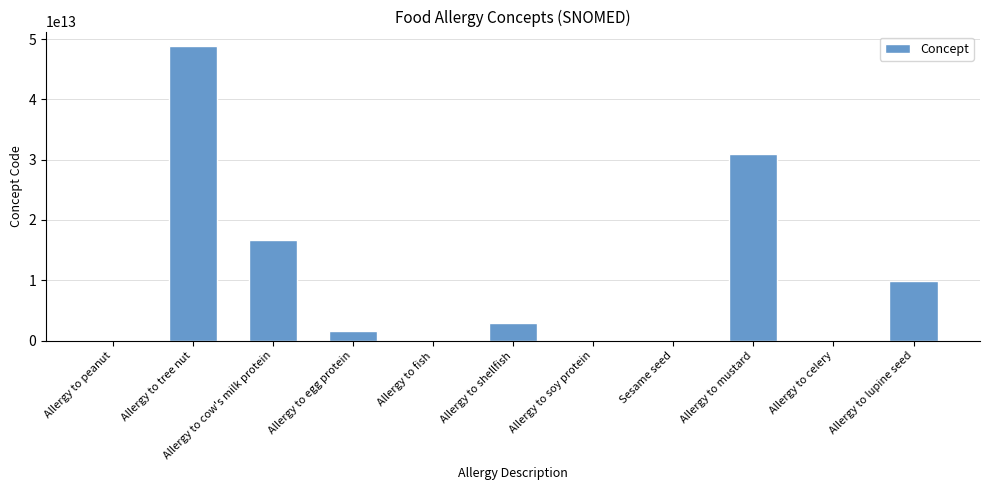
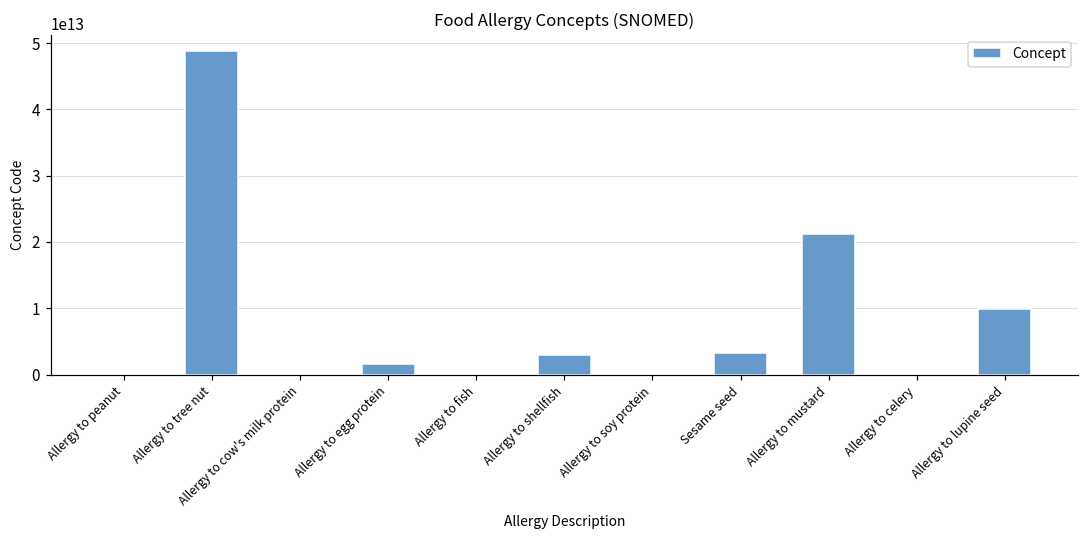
  {
    "Allergy to tree nut": 49000000000000,
-   "Allergy to cow's milk protein": 17000000000000,
+   "Allergy to cow's milk protein": 0,
    "Allergy to egg protein": 2000000000000,
    "Allergy to shellfish": 3000000000000,
-   "Sesame seed": 0,
-   "Allergy to mustard": 31000000000000,
+   "Sesame seed": 3000000000000,
+   "Allergy to mustard": 21000000000000,
    "Allergy to lupine seed": 10000000000000
  }
